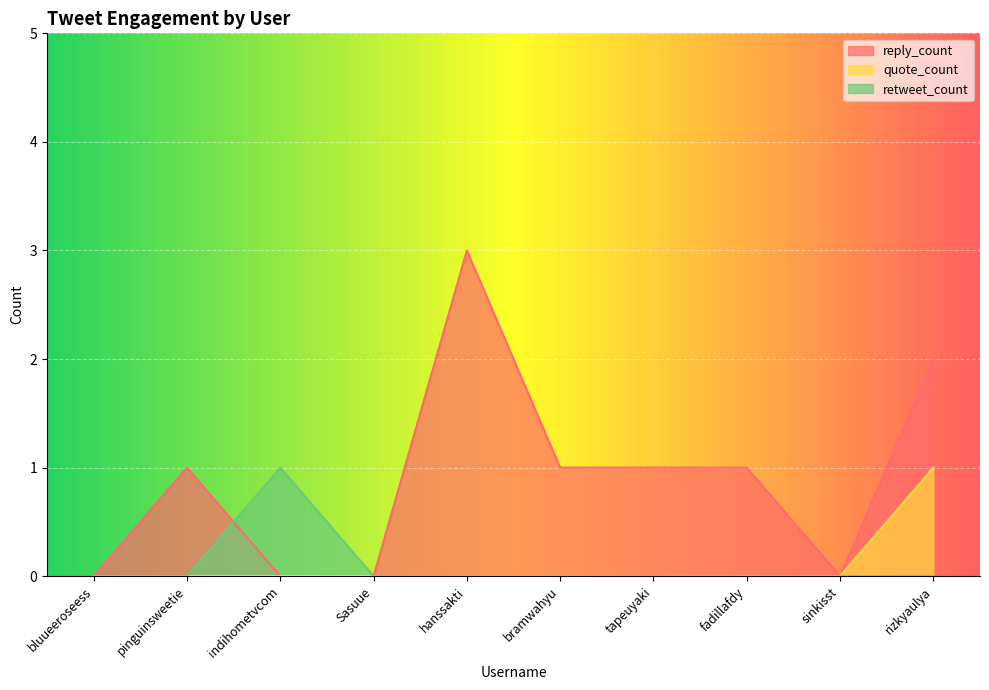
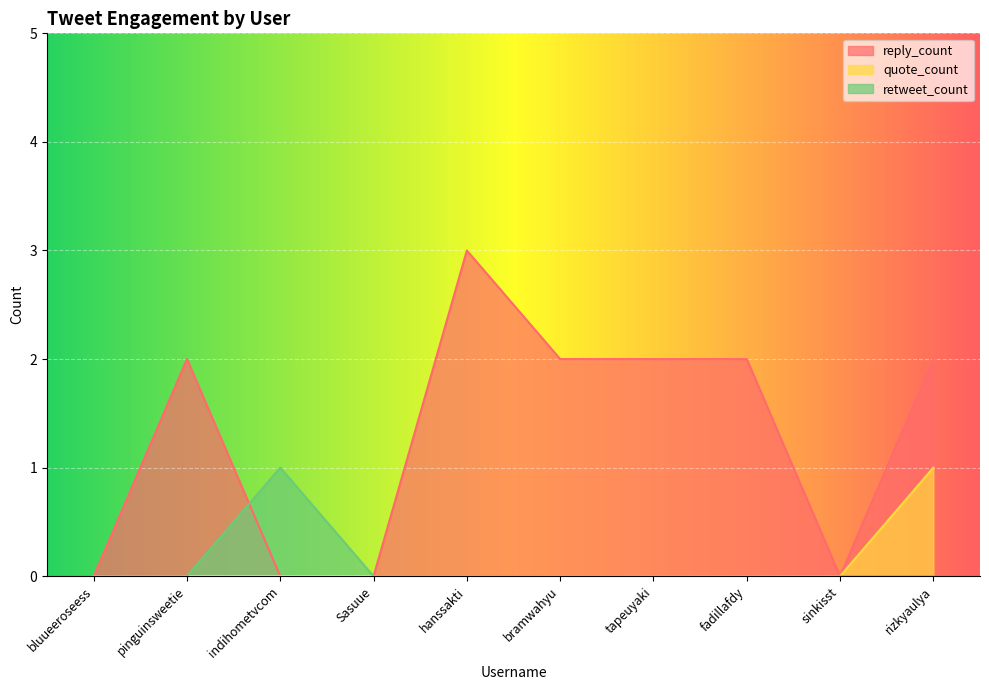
  {
    "reply_count": {
-     "pinguinsweetie": 1,
+     "pinguinsweetie": 2,
      "hanssakti": 3,
-     "bramwahyu": 1,
-     "tapeuyaki": 1,
-     "fadillafdy": 1,
+     "bramwahyu": 2,
+     "tapeuyaki": 2,
+     "fadillafdy": 2,
      "rizkyaulya": 2
    },
    "quote_count": {
      "rizkyaulya": 1
    },
    "retweet_count": {
      "indihometvcom": 1,
      "rizkyaulya": 0
    }
  }
